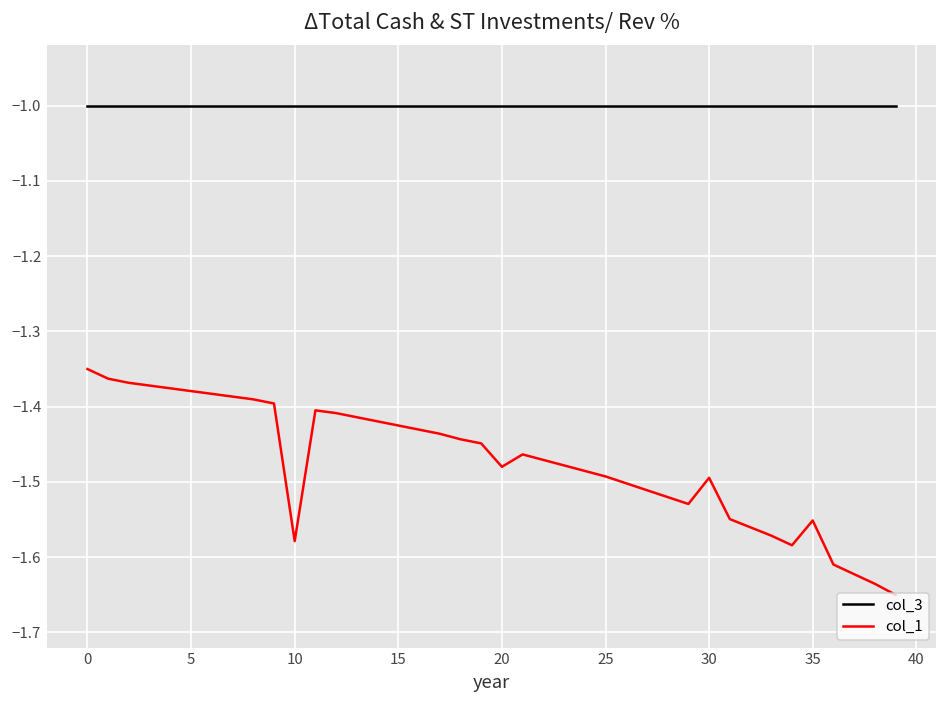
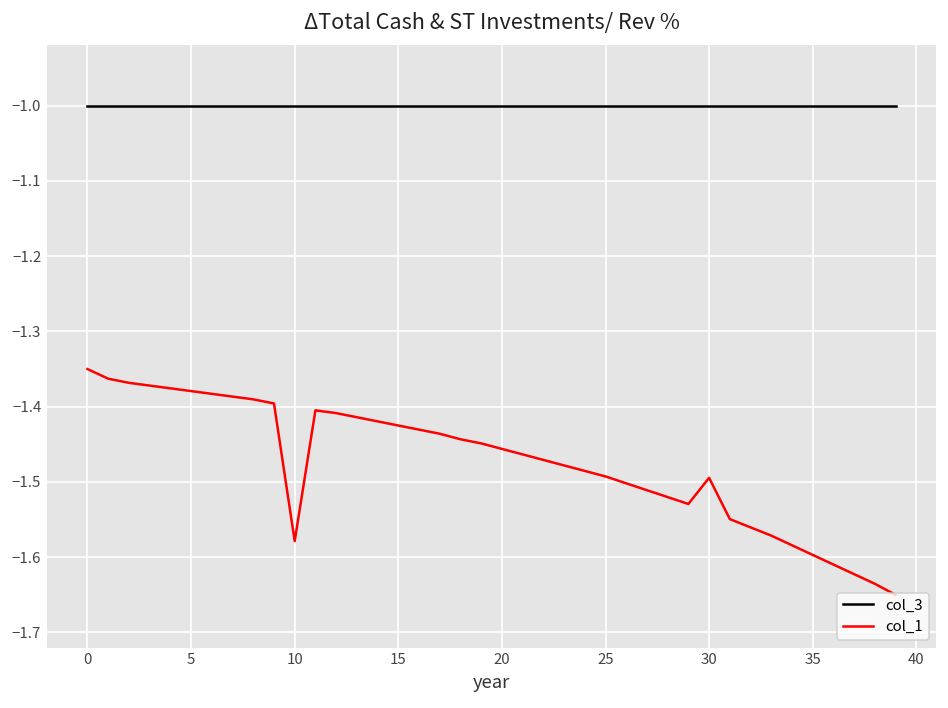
  {
    "col_3": {
      "0": -1.00,
      "5": -1.00,
      "10": -1.00,
      "15": -1.00,
      "20": -1.00,
      "25": -1.00,
      "30": -1.00,
      "35": -1.00
    },
    "col_1": {
      "0": -1.35,
      "5": -1.38,
      "10": -1.58,
      "15": -1.43,
-     "20": -1.48,
+     "20": -1.46,
      "25": -1.49,
      "30": -1.49,
-     "35": -1.55
+     "35": -1.60
    }
  }
